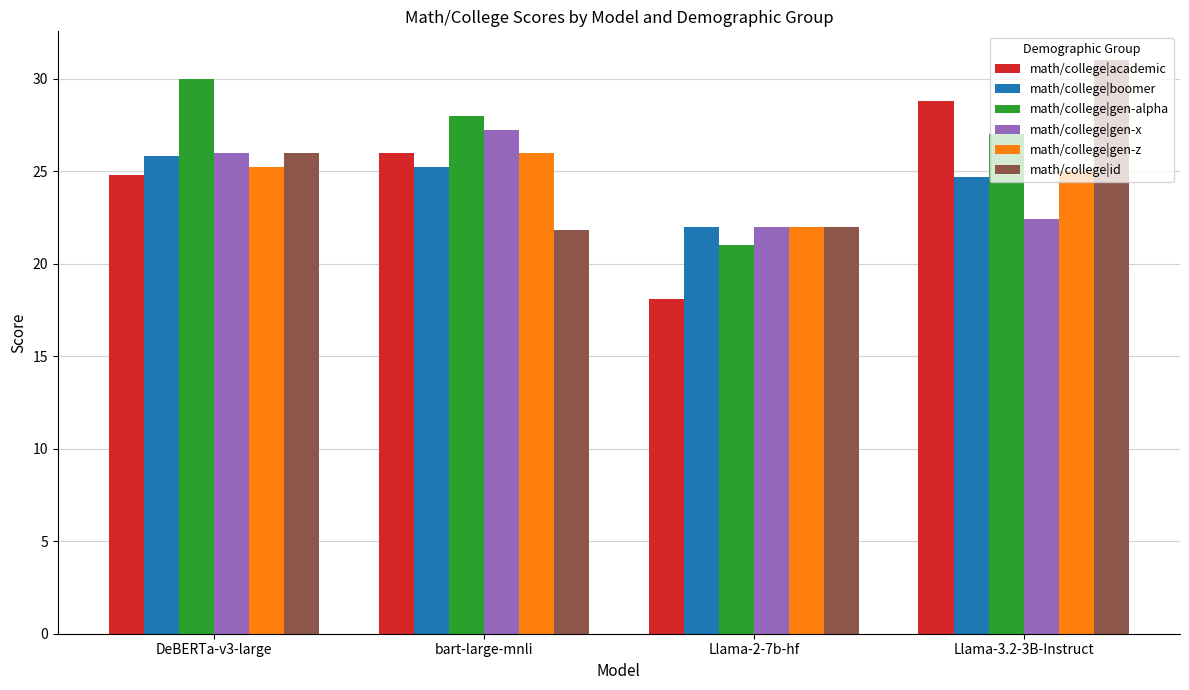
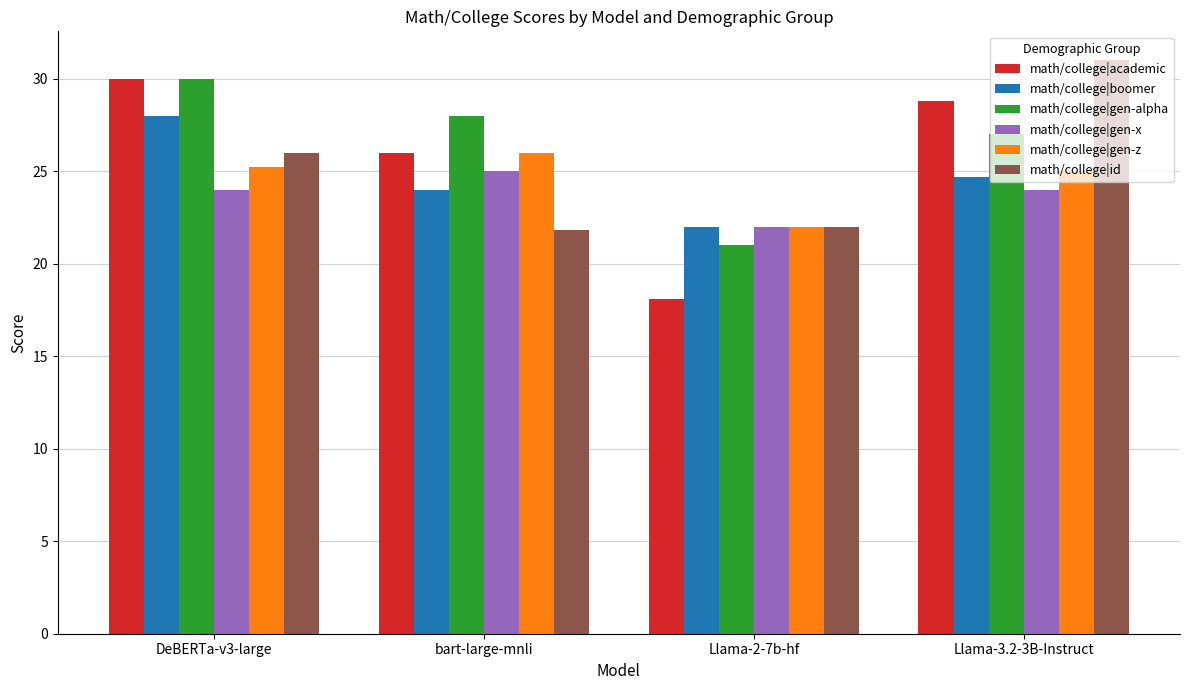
  {
    "math/college|academic": {
-     "DeBERTa-v3-large": 24.8,
+     "DeBERTa-v3-large": 30.0,
      "bart-large-mnli": 26.0,
      "Llama-2-7b-hf": 18.1,
      "Llama-3.2-3B-Instruct": 28.8
    },
    "math/college|boomer": {
-     "DeBERTa-v3-large": 25.8,
-     "bart-large-mnli": 25.2,
+     "DeBERTa-v3-large": 28.0,
+     "bart-large-mnli": 24.0,
      "Llama-2-7b-hf": 22.0,
      "Llama-3.2-3B-Instruct": 24.7
    },
    "math/college|gen-alpha": {
      "DeBERTa-v3-large": 30.0,
      "bart-large-mnli": 28.0,
      "Llama-2-7b-hf": 21.0
    },
    "math/college|gen-x": {
-     "DeBERTa-v3-large": 26,
-     "bart-large-mnli": 27.2,
+     "DeBERTa-v3-large": 24,
+     "bart-large-mnli": 25.0,
      "Llama-2-7b-hf": 22.0,
-     "Llama-3.2-3B-Instruct": 22.4
+     "Llama-3.2-3B-Instruct": 24.0
    },
    "math/college|gen-z": {
      "DeBERTa-v3-large": 25.2,
      "bart-large-mnli": 26.0,
      "Llama-2-7b-hf": 22.0
    },
    "math/college|id": {
      "DeBERTa-v3-large": 26.0,
      "bart-large-mnli": 21.8,
      "Llama-2-7b-hf": 22.0
    }
  }
